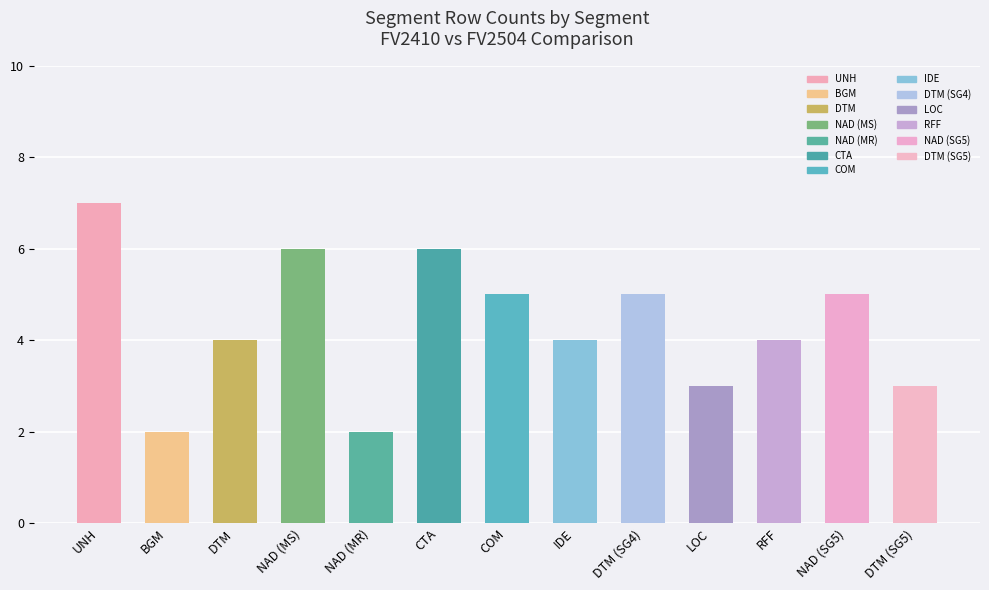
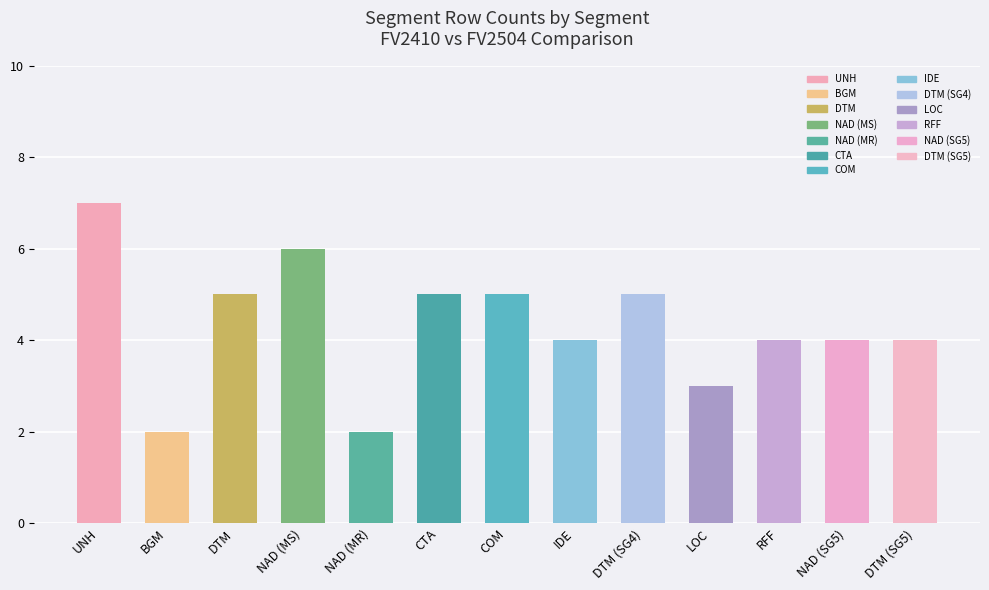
  {
    "UNH": 7,
    "BGM": 2,
-   "DTM": 4,
+   "DTM": 5,
    "NAD (MS)": 6,
    "NAD (MR)": 2,
-   "CTA": 6,
+   "CTA": 5,
    "COM": 5,
    "IDE": 4,
    "DTM (SG4)": 5,
    "LOC": 3,
    "RFF": 4,
-   "NAD (SG5)": 5,
-   "DTM (SG5)": 3
+   "NAD (SG5)": 4,
+   "DTM (SG5)": 4
  }
